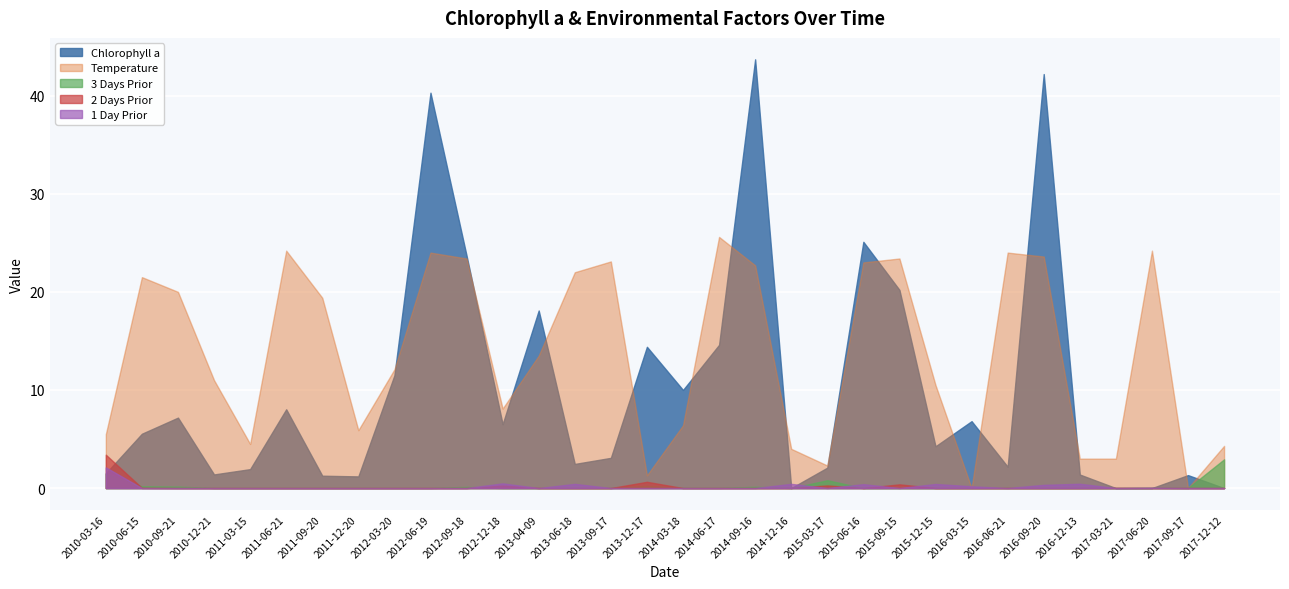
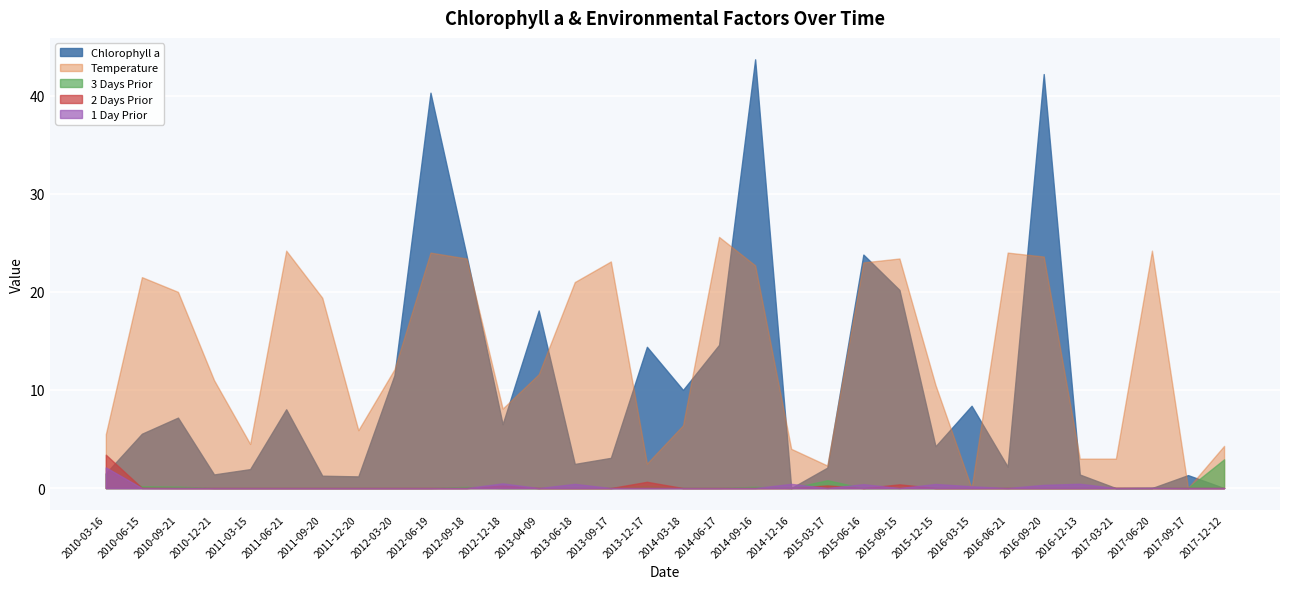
  {
    "Chlorophyll a": {
      "2010-06-15": 6,
      "2010-09-21": 7,
      "2010-12-21": 1,
      "2011-03-15": 2,
      "2011-06-21": 8,
      "2011-09-20": 1,
      "2011-12-20": 1,
      "2012-03-20": 12,
      "2012-06-19": 40,
      "2012-09-18": 24,
      "2012-12-18": 7,
      "2013-04-09": 18,
      "2013-06-18": 2,
      "2013-09-17": 3,
      "2013-12-17": 14,
      "2014-03-18": 10,
      "2014-06-17": 15,
      "2014-09-16": 44,
-     "2015-06-16": 25,
+     "2015-06-16": 24,
      "2015-09-15": 20,
      "2015-12-15": 4,
-     "2016-03-15": 7,
+     "2016-03-15": 8,
      "2016-06-21": 2,
      "2016-09-20": 42,
      "2016-12-13": 1,
      "2017-09-17": 1
    },
    "Temperature": {
      "2010-03-16": 6,
      "2010-06-15": 22,
      "2010-09-21": 20,
      "2010-12-21": 11,
      "2011-03-15": 5,
      "2011-06-21": 24,
      "2011-09-20": 19,
      "2011-12-20": 6,
      "2012-03-20": 12,
      "2012-06-19": 24,
      "2012-09-18": 23,
      "2012-12-18": 8,
-     "2013-04-09": 14,
-     "2013-06-18": 22,
+     "2013-04-09": 12,
+     "2013-06-18": 21,
      "2013-09-17": 23,
-     "2013-12-17": 1,
+     "2013-12-17": 3,
      "2014-03-18": 6,
      "2014-06-17": 26,
      "2014-09-16": 23,
      "2014-12-16": 4,
      "2015-06-16": 23,
      "2015-09-15": 23,
      "2015-12-15": 11,
      "2016-06-21": 24,
      "2016-09-20": 24,
      "2016-12-13": 3,
      "2017-03-21": 3,
      "2017-06-20": 24,
      "2017-12-12": 4
    },
    "3 Days Prior": {
      "2015-03-17": 1,
      "2017-12-12": 3
    },
    "2 Days Prior": {
      "2010-03-16": 3,
      "2013-12-17": 1,
      "2015-03-17": 0,
      "2015-09-15": 0
    },
    "1 Day Prior": {
      "2010-03-16": 2,
      "2013-06-18": 0,
      "2014-12-16": 0,
      "2015-03-17": 0,
      "2015-06-16": 0,
      "2015-12-15": 0,
      "2016-09-20": 0,
      "2016-12-13": 0
    }
  }
